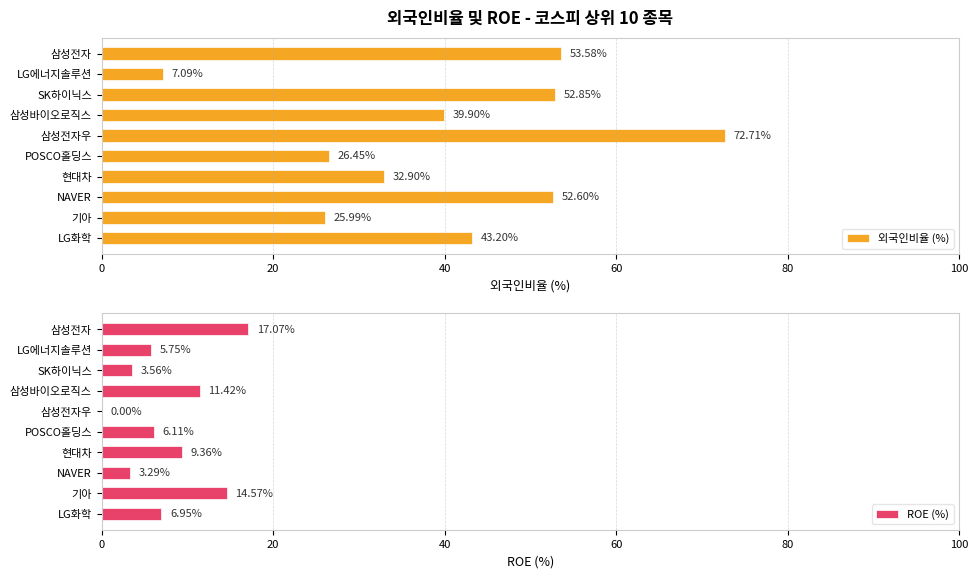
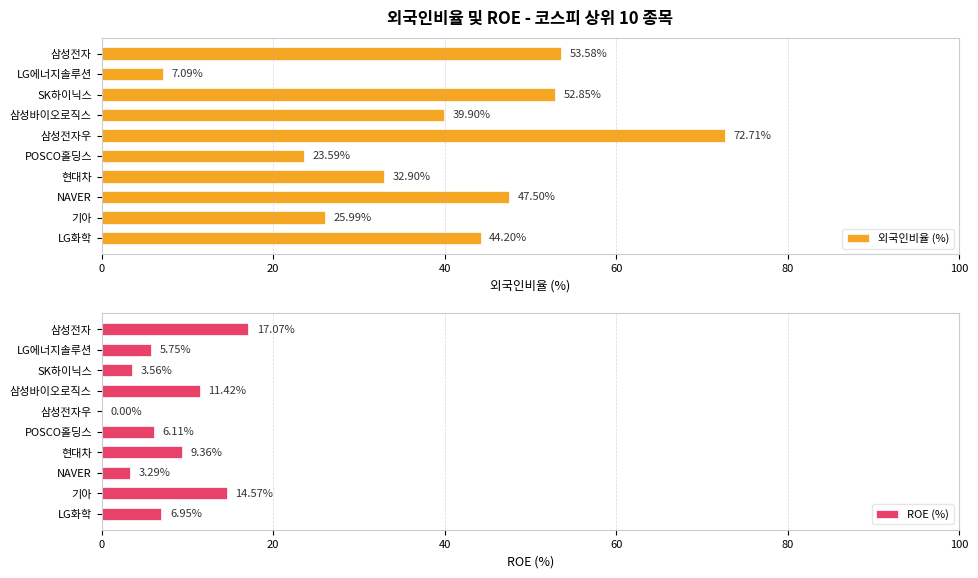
  {
    "외국인비율 및 ROE - 코스피 상위 10 종목": {
      "삼성전자": "53.58%",
      "LG에너지솔루션": "7.09%",
      "SK하이닉스": "52.85%",
      "삼성바이오로직스": "39.90%",
      "삼성전자우": "72.71%",
-     "POSCO홀딩스": "26.45%",
+     "POSCO홀딩스": "23.59%",
      "현대차": "32.90%",
-     "NAVER": "52.60%",
+     "NAVER": "47.50%",
      "기아": "25.99%",
-     "LG화학": "43.20%"
+     "LG화학": "44.20%"
    }
  }
